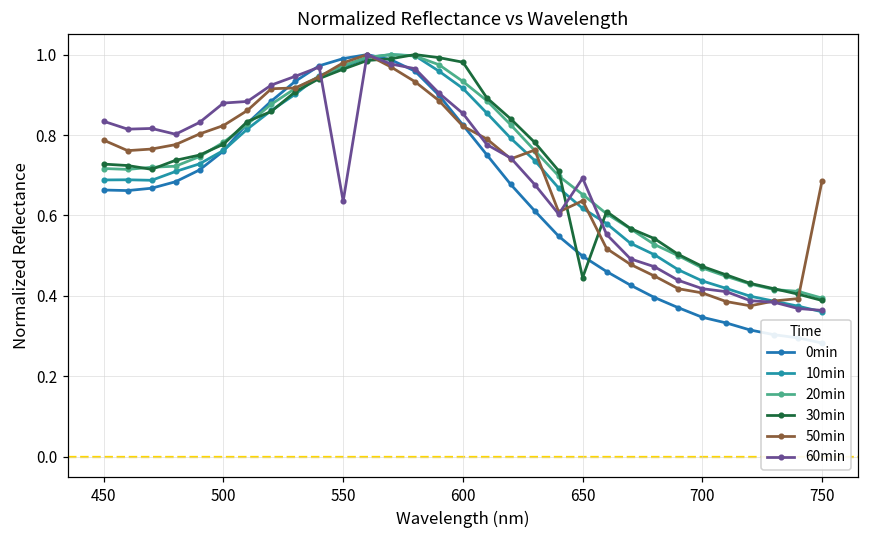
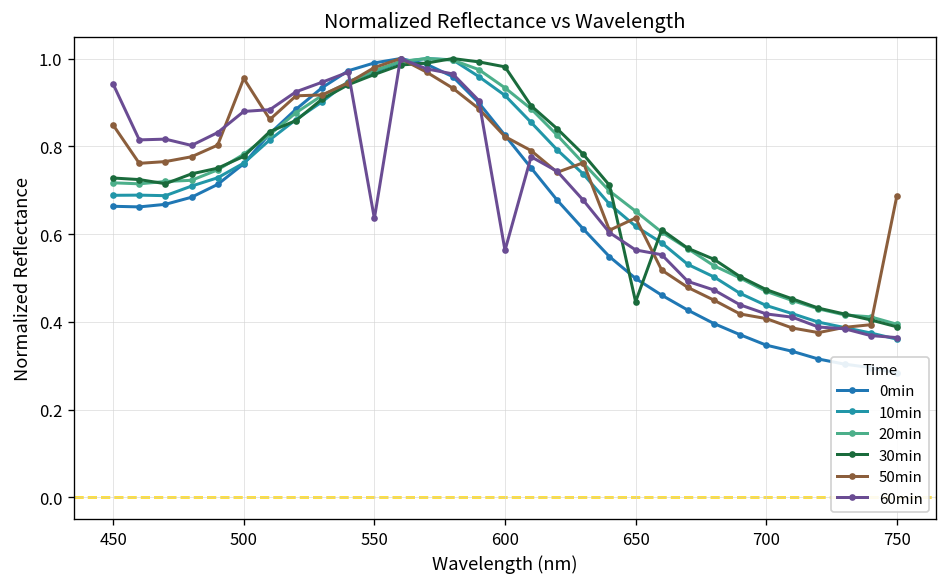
  {
    "30min": {
      "450": 0.73,
      "600": 0.98,
      "650": 0.45
    },
    "50min": {
-     "450": 0.79,
-     "500": 0.82,
+     "450": 0.85,
+     "500": 0.95,
      "650": 0.64,
      "700": 0.41,
      "750": 0.69
    },
    "60min": {
-     "450": 0.83,
+     "450": 0.94,
      "500": 0.88,
      "550": 0.64,
-     "600": 0.85,
-     "650": 0.69,
+     "600": 0.56,
+     "650": 0.56,
      "700": 0.42
    }
  }
